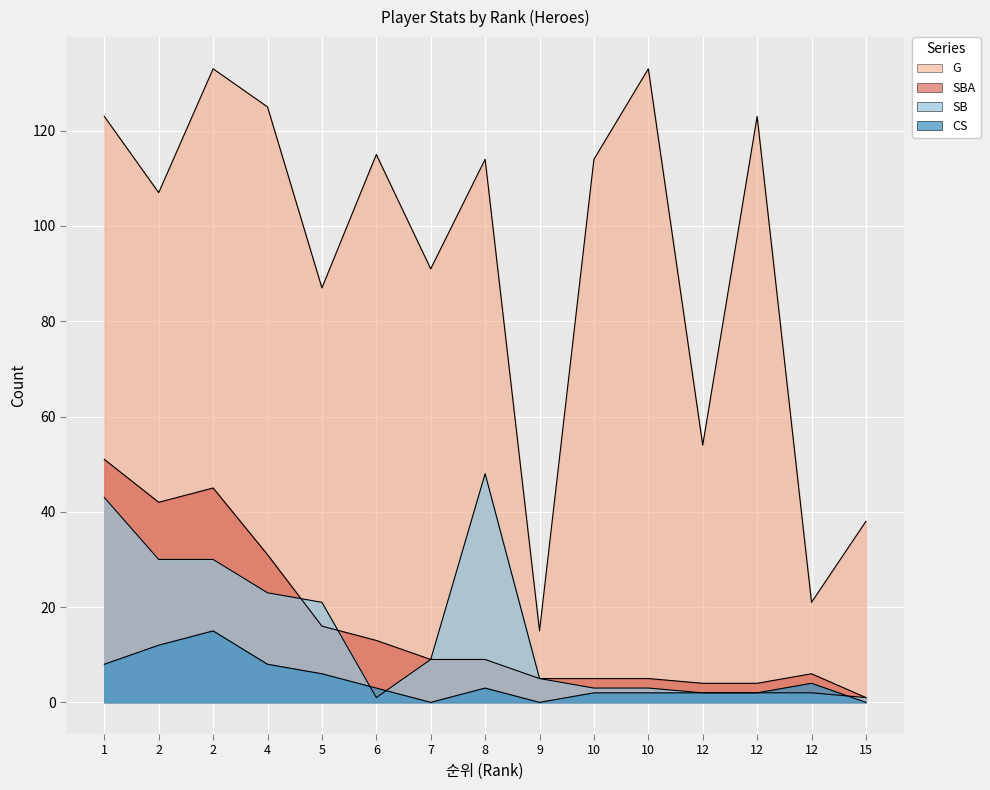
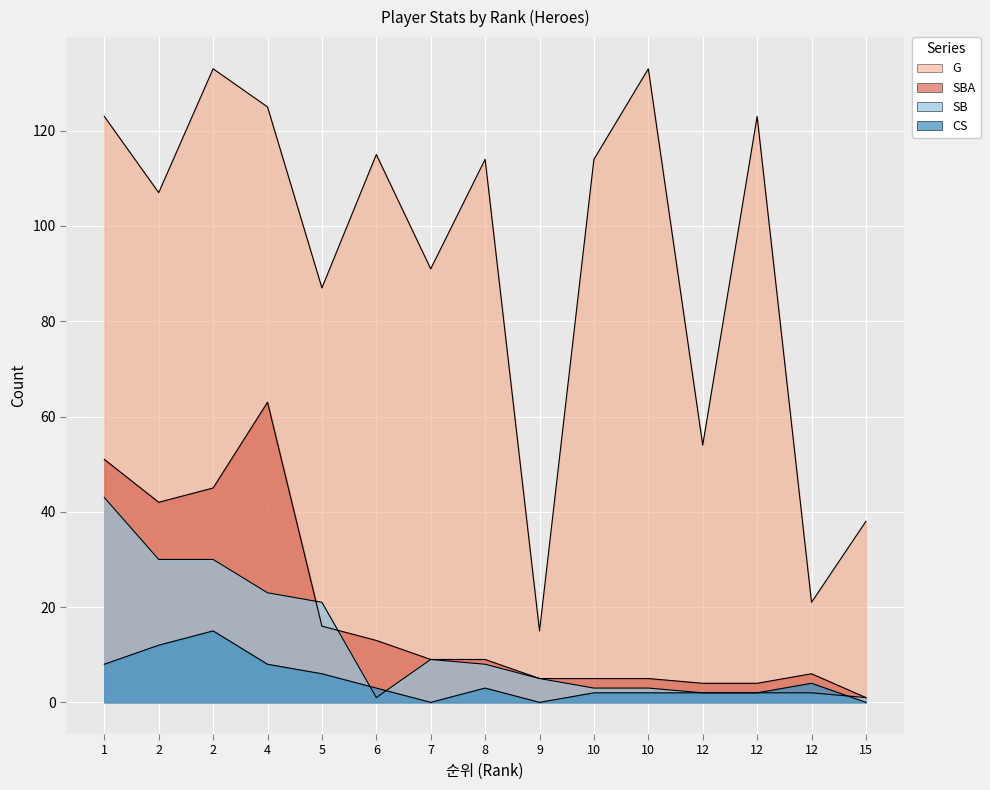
  {
    "G": {
      "1": 123,
      "4": 125,
      "5": 87,
      "6": 115,
      "7": 91,
      "8": 114,
      "9": 15,
      "15": 38
    },
    "SBA": {
      "1": 51,
-     "4": 31,
+     "4": 63,
      "5": 16,
      "6": 13,
      "8": 9
    },
    "SB": {
      "1": 43,
      "4": 23,
      "5": 21,
      "6": 1,
-     "8": 48
+     "8": 8
    },
    "CS": {
      "1": 8,
      "4": 8,
      "5": 6,
      "6": 3,
      "7": 0,
      "8": 3,
      "9": 0,
      "15": 0
    }
  }
